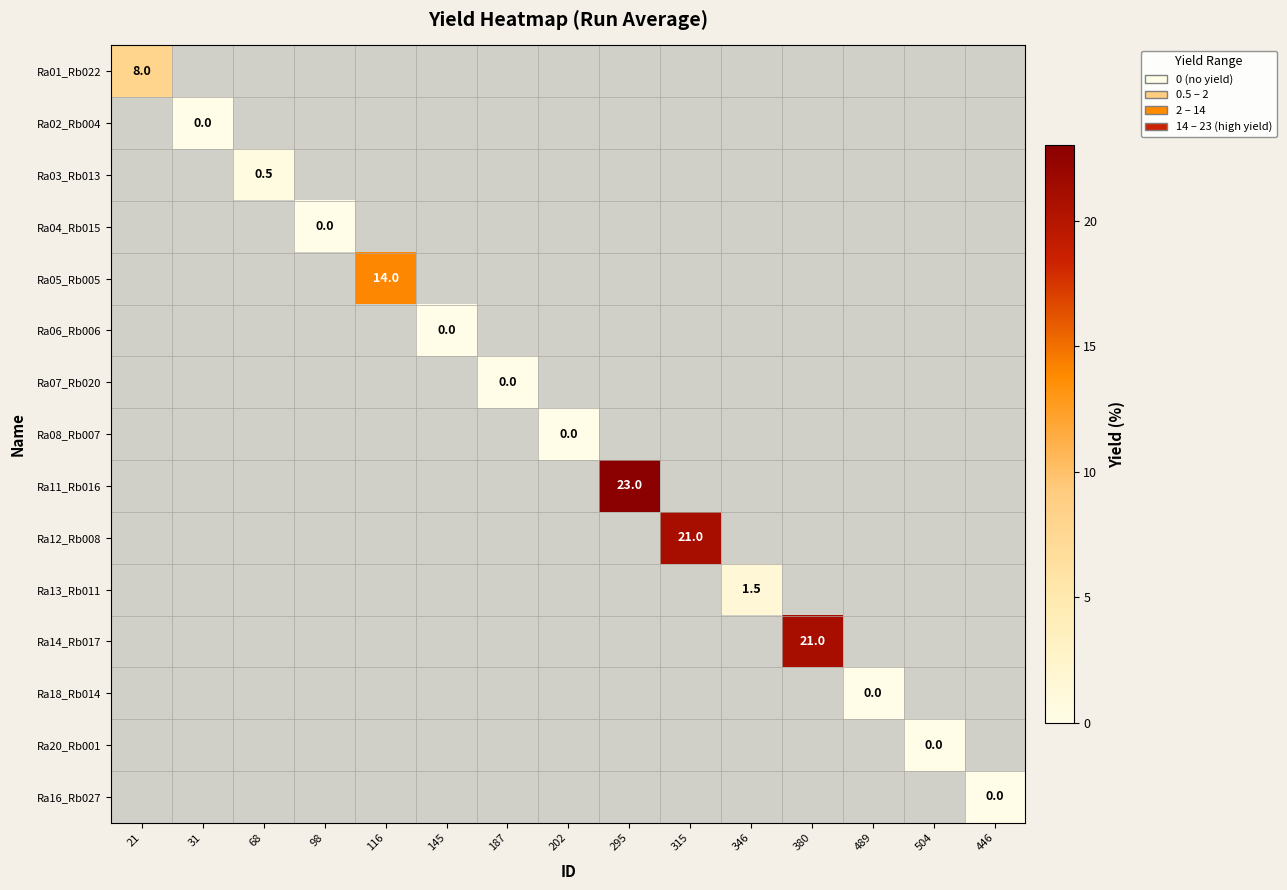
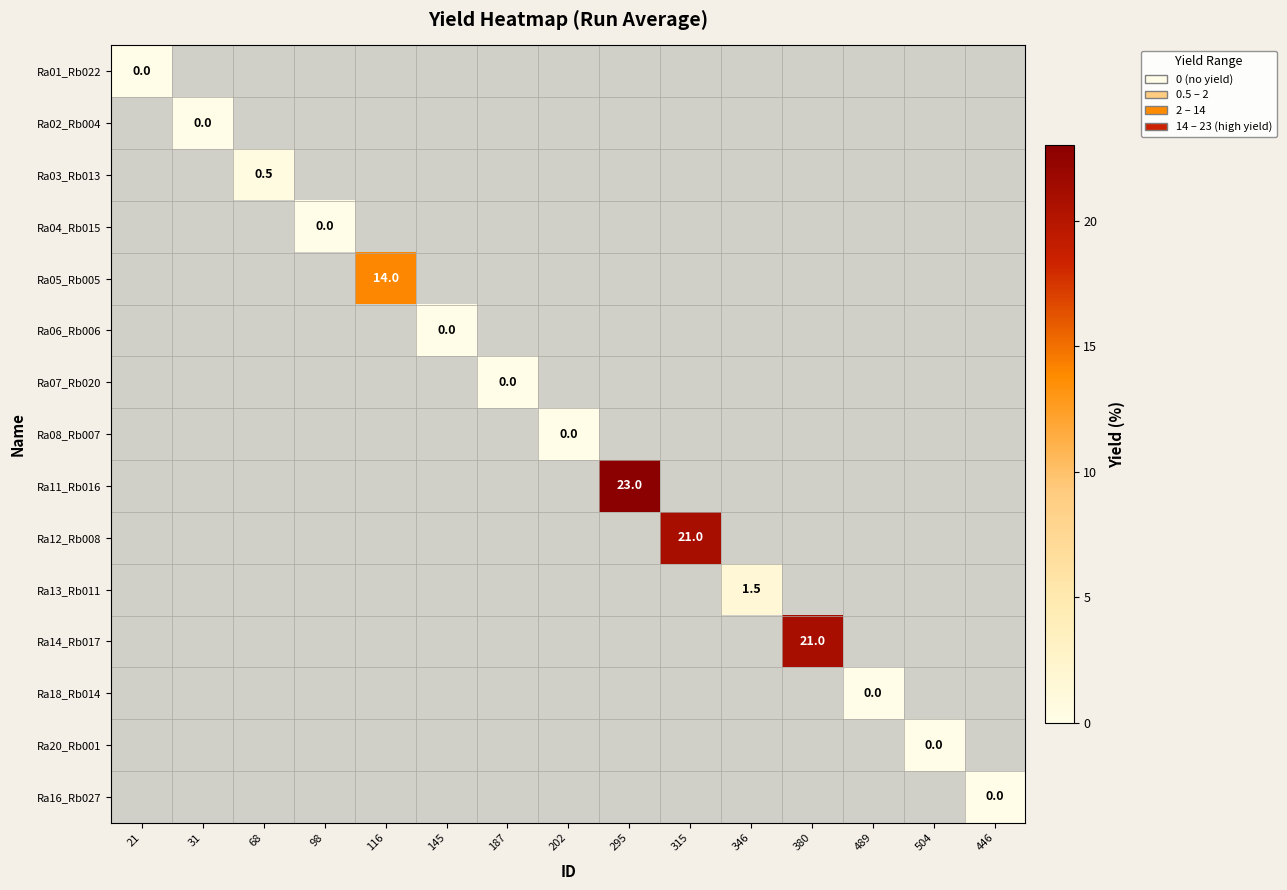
  {
    "Ra01_Rb022": {
-     "21": 8.0
+     "21": 0.0
    },
    "Ra02_Rb004": {
      "31": 0.0
    },
    "Ra03_Rb013": {
      "68": 0.5
    },
    "Ra04_Rb015": {
      "98": 0.0
    },
    "Ra05_Rb005": {
      "116": 14.0
    },
    "Ra06_Rb006": {
      "145": 0.0
    },
    "Ra07_Rb020": {
      "187": 0.0
    },
    "Ra08_Rb007": {
      "202": 0.0
    },
    "Ra11_Rb016": {
      "295": 23.0
    },
    "Ra12_Rb008": {
      "315": 21.0
    },
    "Ra13_Rb011": {
      "346": 1.5
    },
    "Ra14_Rb017": {
      "380": 21.0
    },
    "Ra18_Rb014": {
      "489": 0.0
    },
    "Ra20_Rb001": {
      "504": 0.0
    },
    "Ra16_Rb027": {
      "446": 0.0
    }
  }
